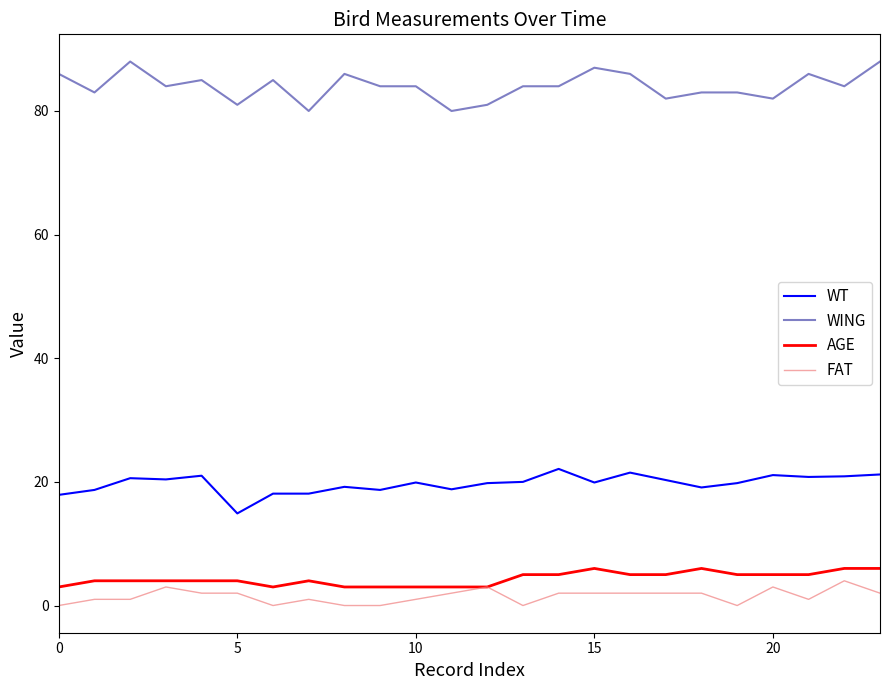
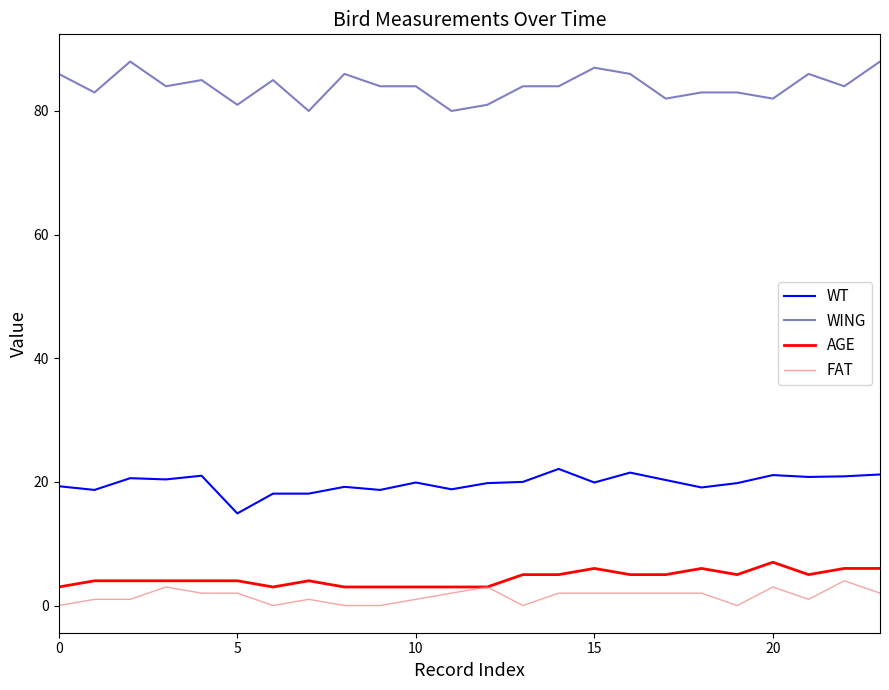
  {
    "WT": {
-     "0": 18,
+     "0": 19,
      "5": 15,
      "10": 20,
      "15": 20,
      "20": 21
    },
    "WING": {
      "0": 86,
      "5": 81,
      "10": 84,
      "15": 87,
      "20": 82
    },
    "AGE": {
      "0": 3,
      "5": 4,
      "10": 3,
      "15": 6,
-     "20": 5
+     "20": 7
    },
    "FAT": {
      "0": 0,
      "5": 2,
      "10": 1,
      "15": 2,
      "20": 3
    }
  }
